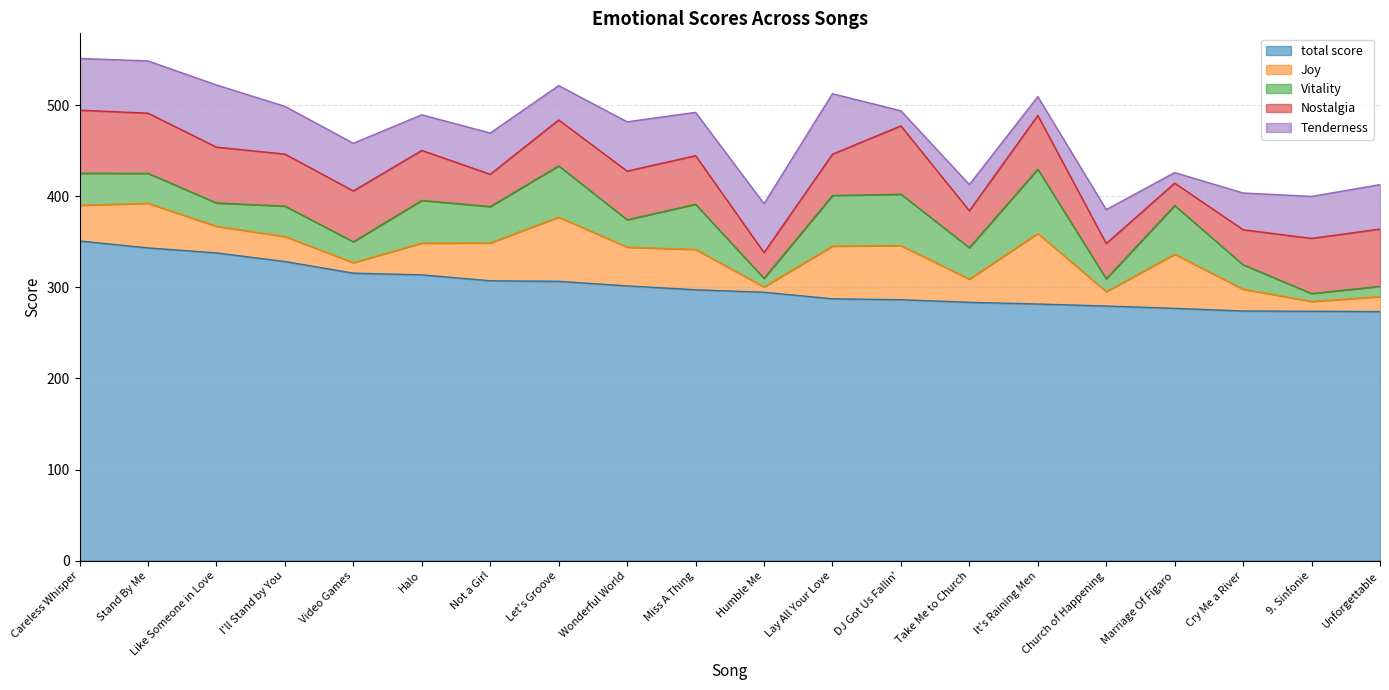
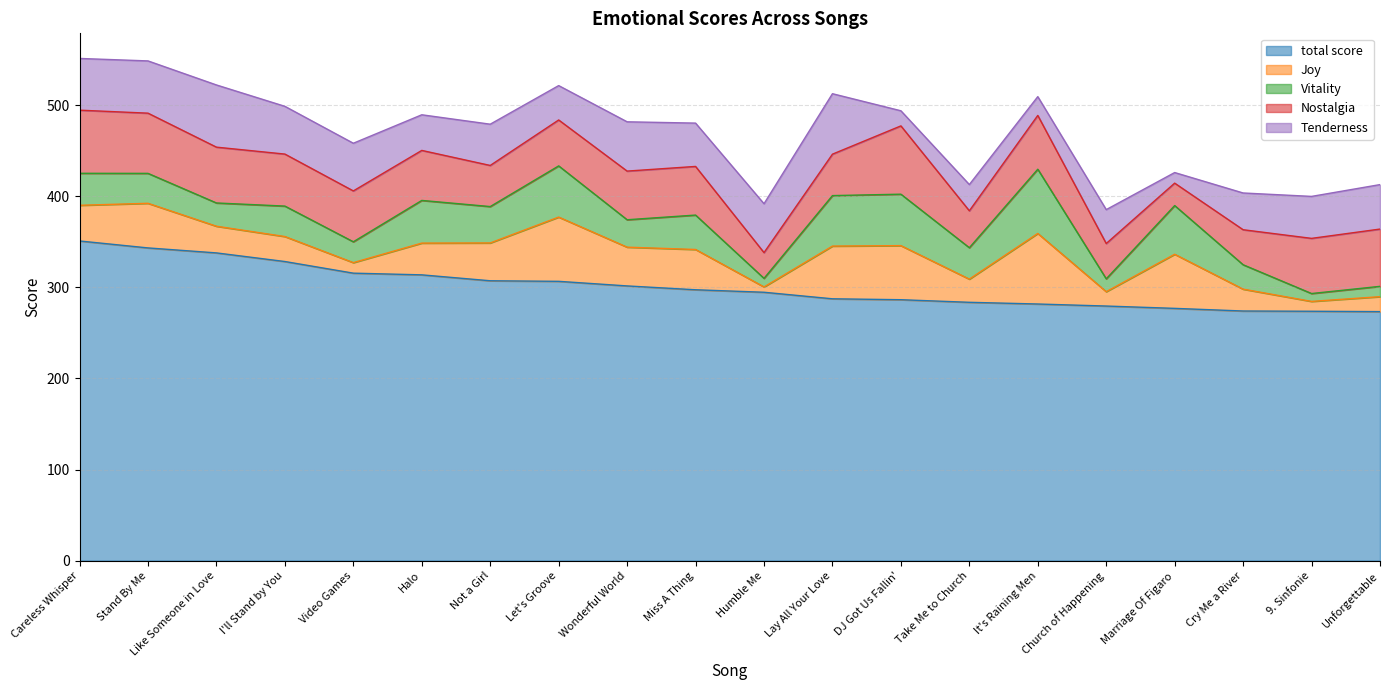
  {
    "total score": {
      "Careless Whisper": 350,
      "Stand By Me": 340,
      "Like Someone in Love": 340,
      "I'll Stand by You": 330,
      "Video Games": 320,
      "Halo": 310,
      "Not a Girl": 310,
      "Let's Groove": 310,
      "Wonderful World": 300,
      "Miss A Thing": 300,
      "Humble Me": 290,
      "Lay All Your Love": 290,
      "DJ Got Us Fallin'": 290,
      "Take Me to Church": 280,
      "It's Raining Men": 280,
      "Church of Happening": 280,
      "Marriage Of Figaro": 280,
      "Cry Me a River": 270,
      "9. Sinfonie": 270,
      "Unforgettable": 270
    },
    "Joy": {
      "Careless Whisper": 40,
      "Stand By Me": 50,
      "Like Someone in Love": 30,
      "I'll Stand by You": 30,
      "Video Games": 10,
      "Halo": 30,
      "Not a Girl": 40,
      "Let's Groove": 70,
      "Wonderful World": 40,
      "Miss A Thing": 40,
      "Humble Me": 10,
      "Lay All Your Love": 60,
      "DJ Got Us Fallin'": 60,
      "Take Me to Church": 30,
      "It's Raining Men": 80,
      "Church of Happening": 20,
      "Marriage Of Figaro": 60,
      "Cry Me a River": 20,
      "9. Sinfonie": 10,
      "Unforgettable": 20
    },
    "Vitality": {
      "Careless Whisper": 40,
      "Stand By Me": 30,
      "Like Someone in Love": 30,
      "I'll Stand by You": 30,
      "Video Games": 20,
      "Halo": 50,
      "Not a Girl": 40,
      "Let's Groove": 60,
      "Wonderful World": 30,
-     "Miss A Thing": 50,
+     "Miss A Thing": 40,
      "Humble Me": 10,
      "Lay All Your Love": 60,
      "DJ Got Us Fallin'": 60,
      "Take Me to Church": 30,
      "It's Raining Men": 70,
      "Church of Happening": 10,
      "Marriage Of Figaro": 50,
      "Cry Me a River": 30,
      "9. Sinfonie": 10,
      "Unforgettable": 10
    },
    "Nostalgia": {
      "Careless Whisper": 70,
      "Stand By Me": 70,
      "Like Someone in Love": 60,
      "I'll Stand by You": 60,
      "Video Games": 60,
      "Halo": 50,
-     "Not a Girl": 40,
+     "Not a Girl": 50,
      "Let's Groove": 50,
      "Wonderful World": 50,
      "Miss A Thing": 50,
      "Humble Me": 30,
      "Lay All Your Love": 50,
      "DJ Got Us Fallin'": 80,
      "Take Me to Church": 40,
      "It's Raining Men": 60,
      "Church of Happening": 40,
      "Marriage Of Figaro": 20,
      "Cry Me a River": 40,
      "9. Sinfonie": 60,
      "Unforgettable": 60
    },
    "Tenderness": {
      "Careless Whisper": 60,
      "Stand By Me": 60,
      "Like Someone in Love": 70,
      "I'll Stand by You": 50,
      "Video Games": 50,
      "Halo": 40,
      "Not a Girl": 50,
      "Let's Groove": 40,
      "Wonderful World": 50,
      "Miss A Thing": 50,
      "Humble Me": 50,
      "Lay All Your Love": 70,
      "DJ Got Us Fallin'": 20,
      "Take Me to Church": 30,
      "It's Raining Men": 20,
      "Church of Happening": 40,
      "Marriage Of Figaro": 10,
      "Cry Me a River": 40,
      "9. Sinfonie": 50,
      "Unforgettable": 50
    }
  }
